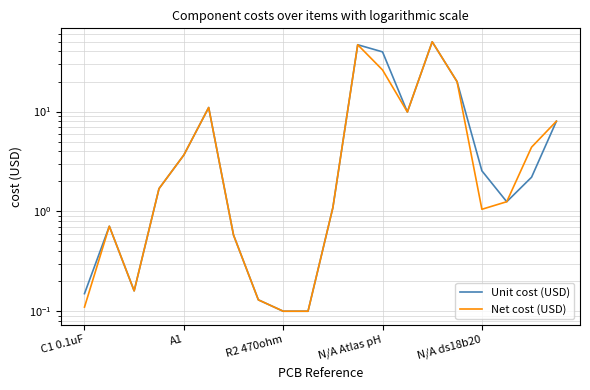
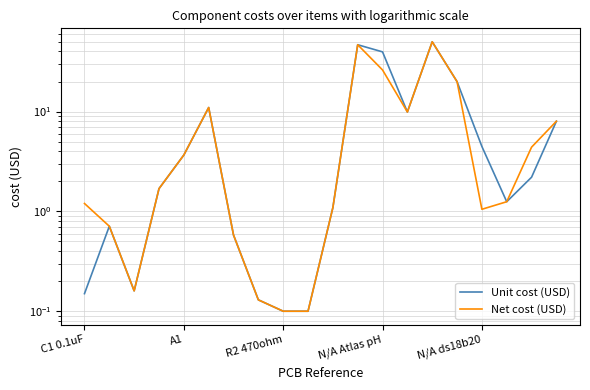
  {
    "Unit cost (USD)": {
      "C1 0.1uF": 0.15,
      "N/A Atlas pH": 40,
-     "N/A ds18b20": 2.6
+     "N/A ds18b20": 4
    },
    "Net cost (USD)": {
-     "C1 0.1uF": 0.11,
+     "C1 0.1uF": 1.2,
      "N/A Atlas pH": 26,
      "N/A ds18b20": 1.1
    }
  }
